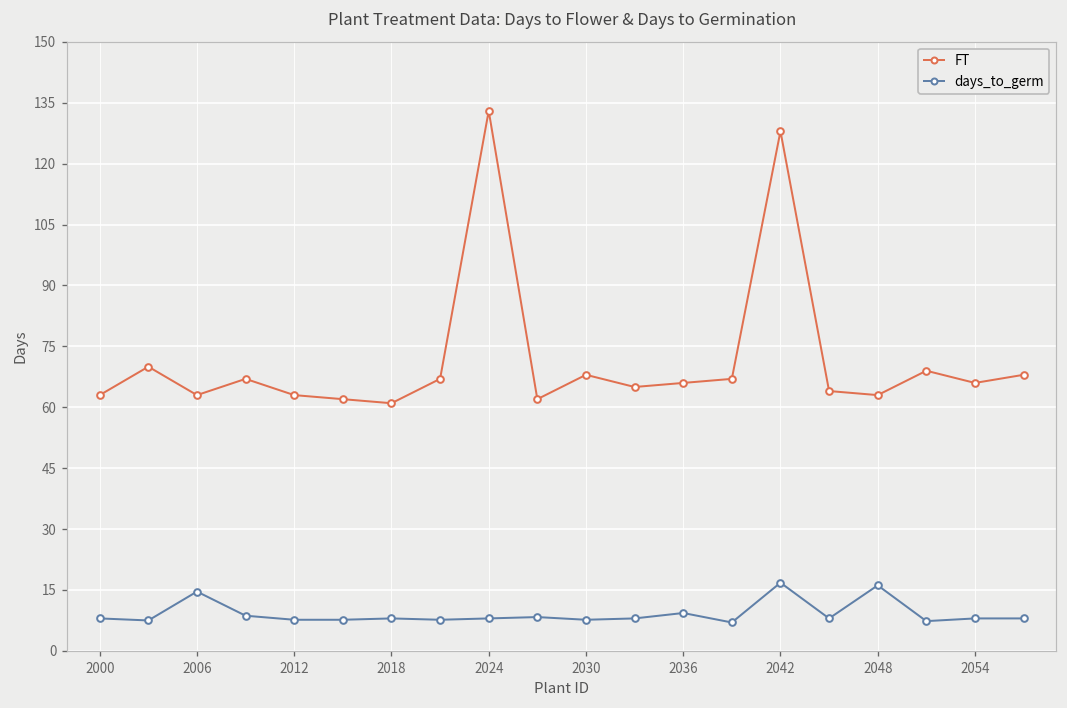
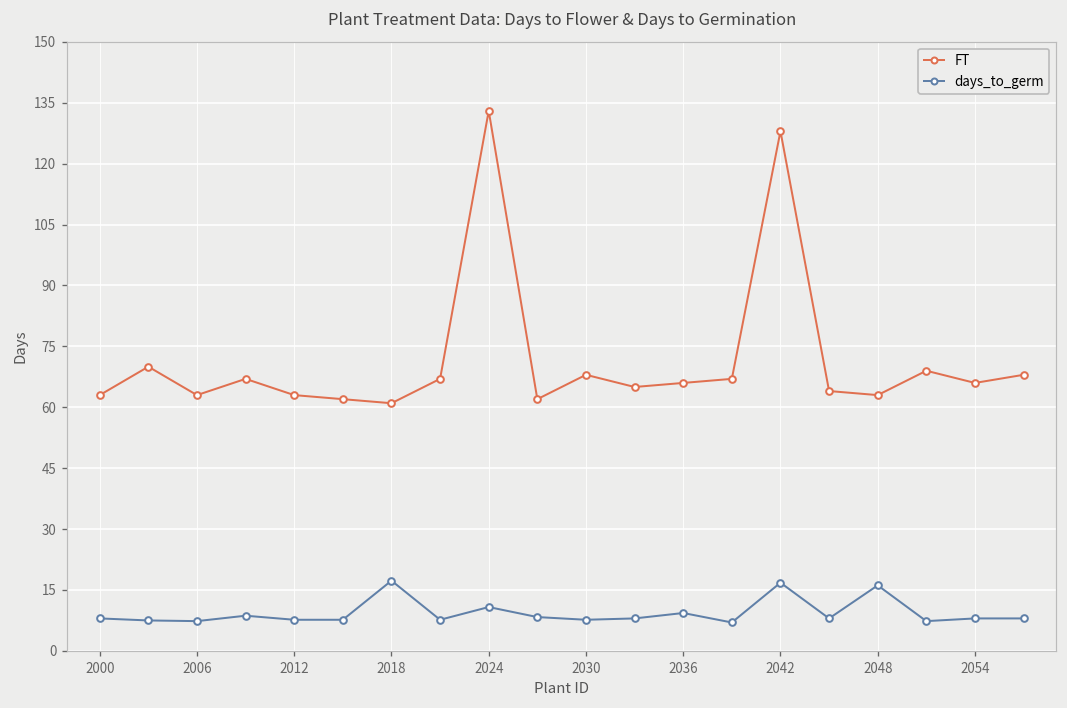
  {
    "FT": {
      "2000": 63,
      "2006": 63,
      "2012": 63,
      "2018": 61,
      "2024": 133,
      "2030": 68,
      "2036": 66,
      "2042": 128,
      "2048": 63,
      "2054": 66
    },
    "days_to_germ": {
      "2000": 8,
-     "2006": 15,
+     "2006": 7,
      "2012": 8,
-     "2018": 8,
-     "2024": 8,
+     "2018": 17,
+     "2024": 11,
      "2030": 8,
      "2036": 9,
      "2042": 17,
      "2048": 16,
      "2054": 8
    }
  }
